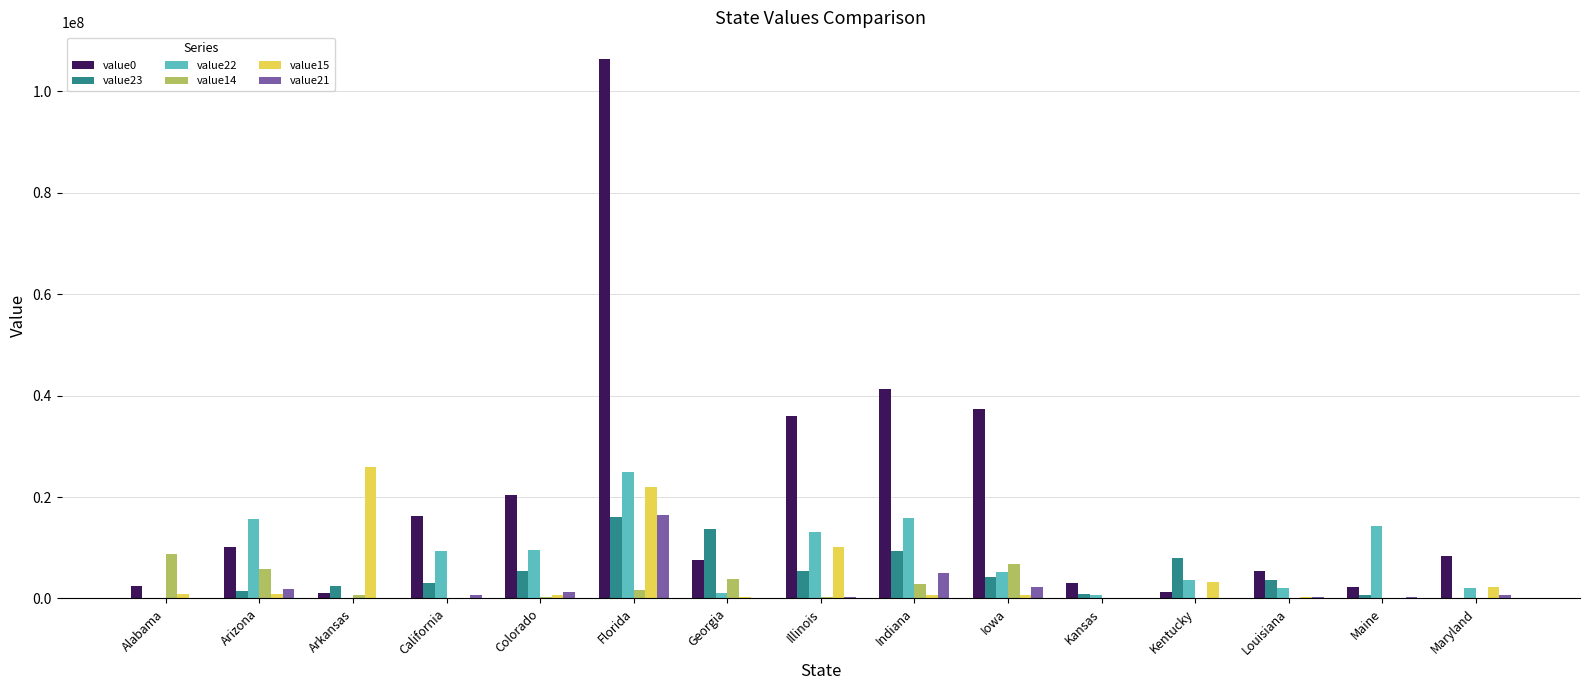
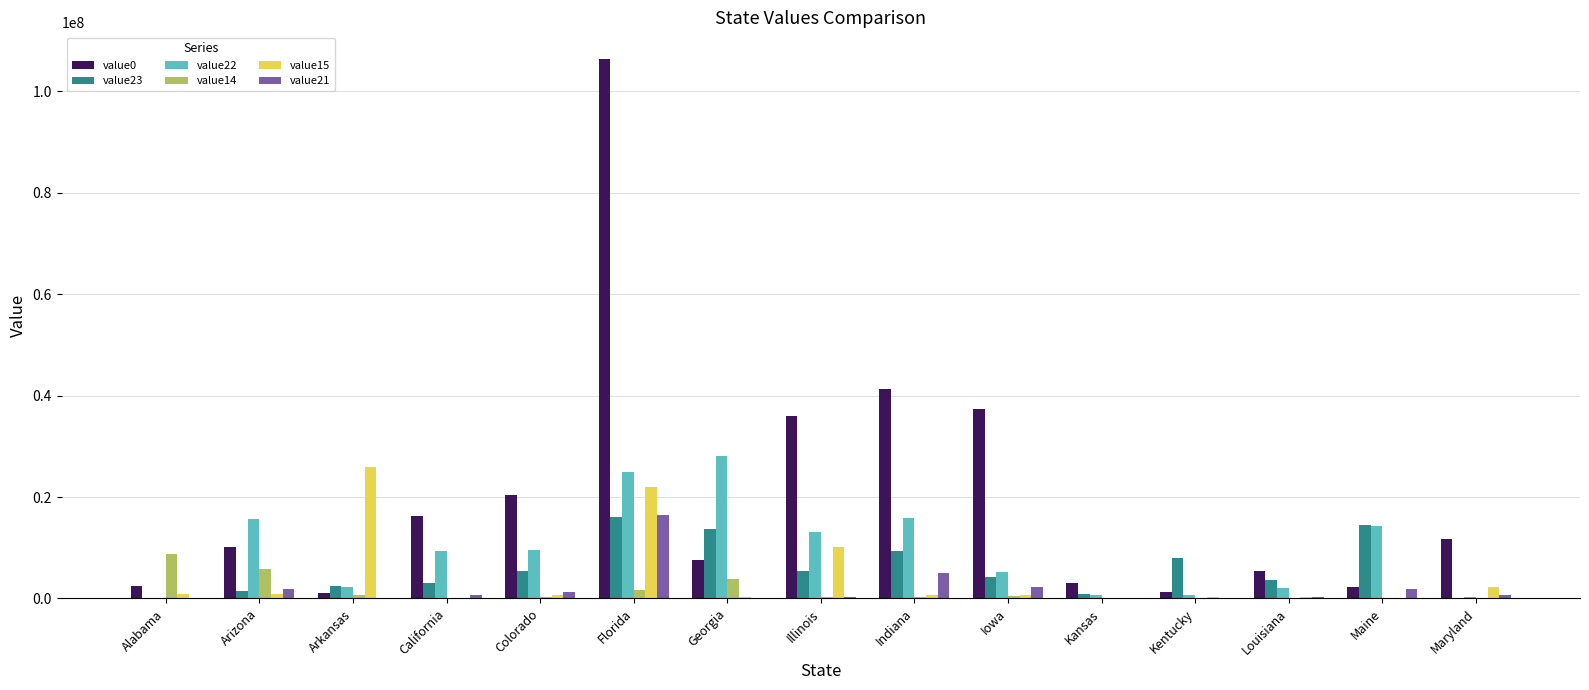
  {
    "value0": {
      "Alabama": 2000000,
      "Arizona": 10000000,
      "Arkansas": 1000000,
      "California": 16000000,
      "Colorado": 20000000,
      "Florida": 106000000,
      "Georgia": 8000000,
      "Illinois": 36000000,
      "Indiana": 41000000,
      "Iowa": 37000000,
      "Kansas": 3000000,
      "Kentucky": 1000000,
      "Louisiana": 5000000,
      "Maine": 2000000,
-     "Maryland": 8000000
+     "Maryland": 12000000
    },
    "value23": {
      "Arizona": 1000000,
      "Arkansas": 2000000,
      "California": 3000000,
      "Colorado": 5000000,
      "Florida": 16000000,
      "Georgia": 14000000,
      "Illinois": 5000000,
      "Indiana": 9000000,
      "Iowa": 4000000,
      "Kansas": 1000000,
      "Kentucky": 8000000,
      "Louisiana": 4000000,
-     "Maine": 1000000,
+     "Maine": 14000000,
      "Maryland": 0
    },
    "value22": {
      "Arizona": 16000000,
-     "Arkansas": 0,
+     "Arkansas": 2000000,
      "California": 9000000,
      "Colorado": 10000000,
      "Florida": 25000000,
-     "Georgia": 1000000,
+     "Georgia": 28000000,
      "Illinois": 13000000,
      "Indiana": 16000000,
      "Iowa": 5000000,
      "Kansas": 1000000,
-     "Kentucky": 4000000,
+     "Kentucky": 1000000,
      "Louisiana": 2000000,
      "Maine": 14000000,
-     "Maryland": 2000000
+     "Maryland": 0
    },
    "value14": {
      "Alabama": 9000000,
      "Arizona": 6000000,
      "Arkansas": 1000000,
      "California": 0,
      "Florida": 2000000,
      "Georgia": 4000000,
-     "Indiana": 3000000,
-     "Iowa": 7000000,
+     "Indiana": 0,
+     "Iowa": 0,
      "Kansas": 0,
      "Kentucky": 0,
      "Maine": 0,
      "Maryland": 0
    },
    "value15": {
      "Alabama": 1000000,
      "Arizona": 1000000,
      "Arkansas": 26000000,
      "California": 0,
      "Colorado": 1000000,
      "Florida": 22000000,
      "Illinois": 10000000,
      "Indiana": 1000000,
      "Iowa": 1000000,
      "Kansas": 0,
-     "Kentucky": 3000000,
+     "Kentucky": 0,
      "Maine": 0,
      "Maryland": 2000000
    },
    "value21": {
      "Arizona": 2000000,
      "Arkansas": 0,
      "California": 1000000,
      "Colorado": 1000000,
      "Florida": 16000000,
      "Georgia": 0,
      "Indiana": 5000000,
      "Iowa": 2000000,
      "Kansas": 0,
      "Kentucky": 0,
-     "Maine": 0,
+     "Maine": 2000000,
      "Maryland": 1000000
    }
  }
